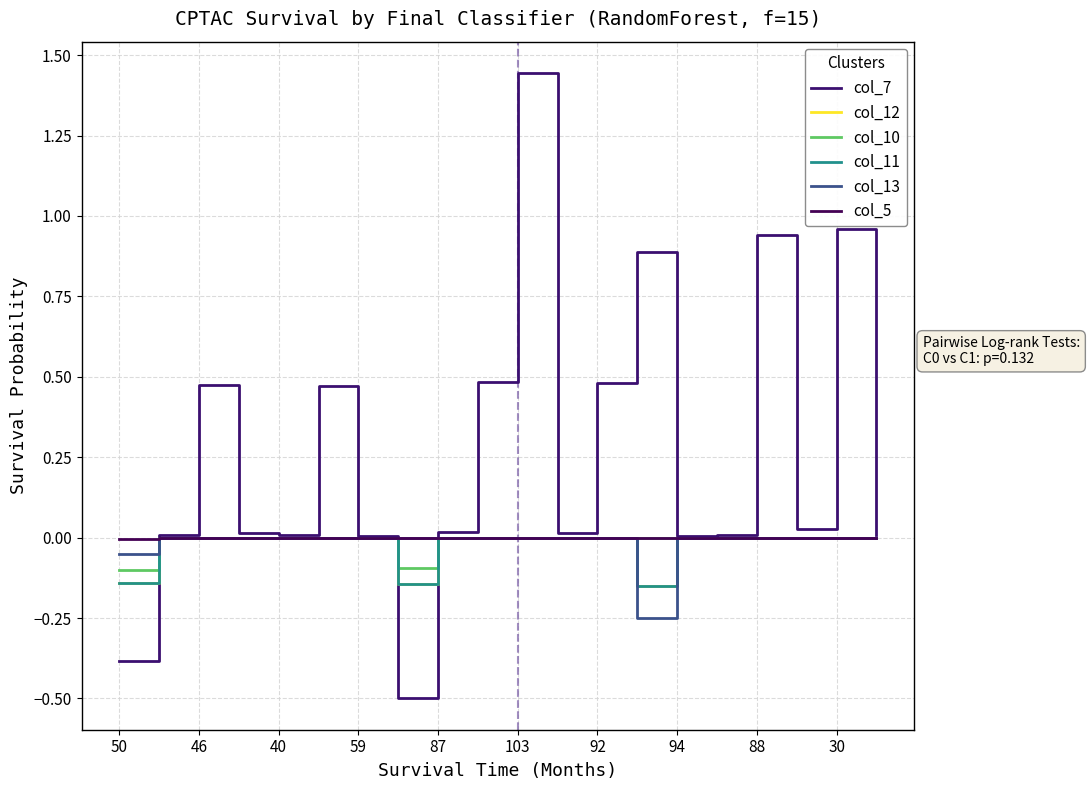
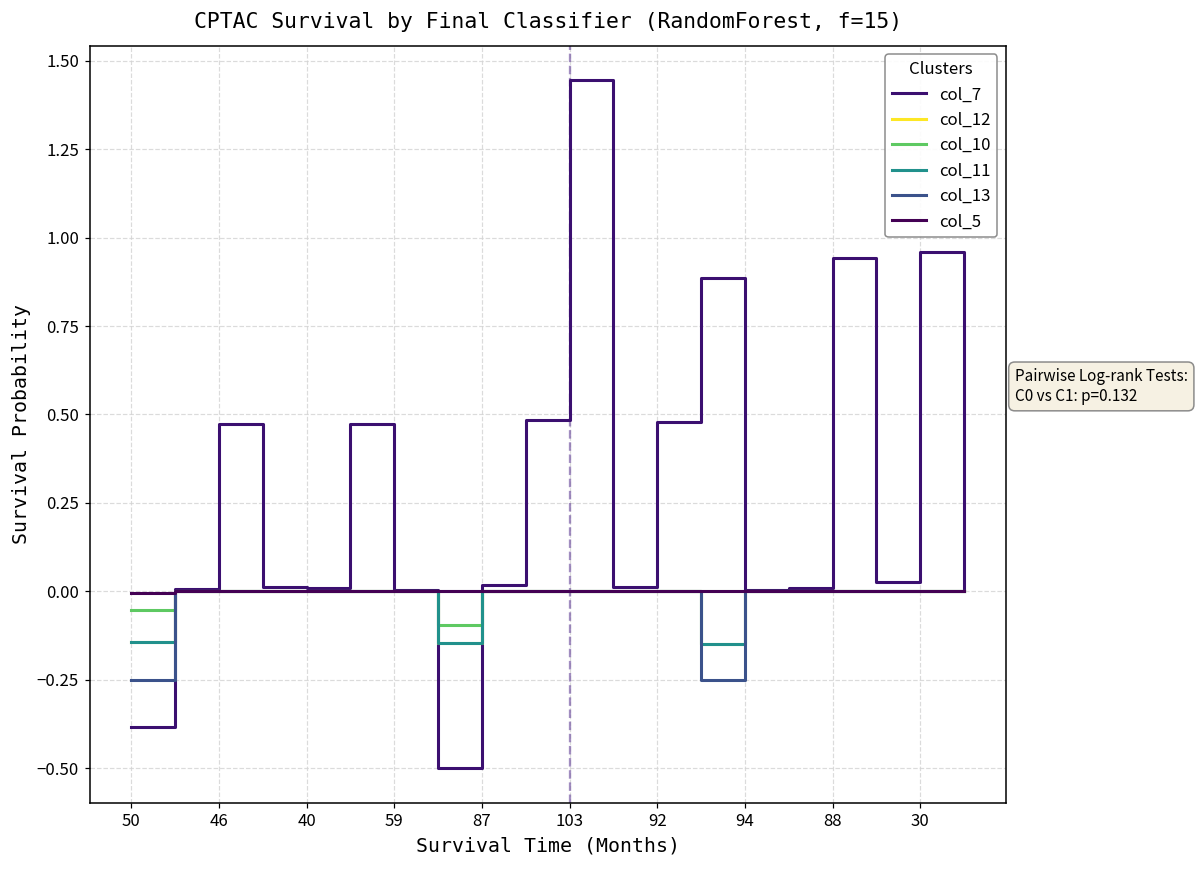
  {
    "col_11": {
      "50": -0.14
    },
    "col_10": {
-     "50": -0.10
+     "50": -0.05
    },
    "col_13": {
-     "50": -0.05
+     "50": -0.25
    }
  }
